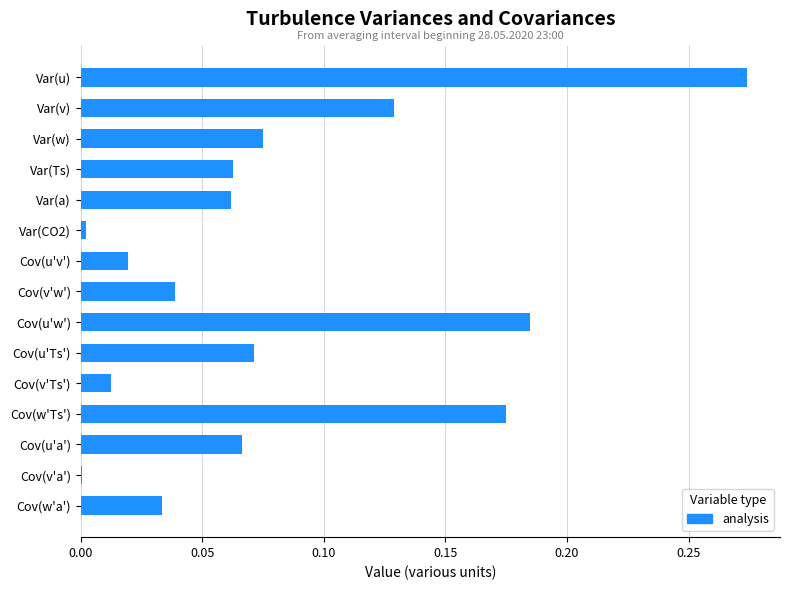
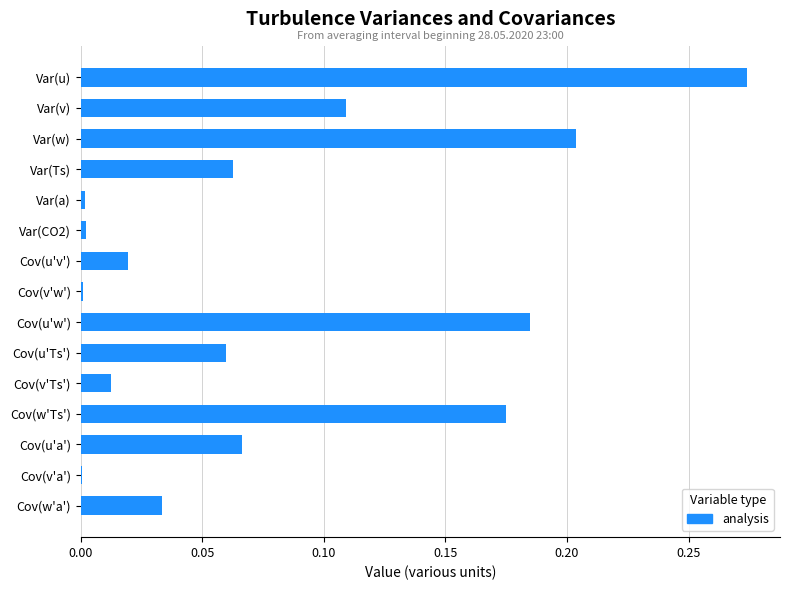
  {
    "Var(u)": 0.274,
-   "Var(v)": 0.129,
-   "Var(w)": 0.075,
+   "Var(v)": 0.109,
+   "Var(w)": 0.204,
    "Var(Ts)": 0.063,
-   "Var(a)": 0.062,
+   "Var(a)": 0.002,
    "Var(CO2)": 0.002,
    "Cov(u'v')": 0.020,
-   "Cov(v'w')": 0.039,
+   "Cov(v'w')": 0.001,
    "Cov(u'w')": 0.185,
-   "Cov(u'Ts')": 0.071,
+   "Cov(u'Ts')": 0.060,
    "Cov(v'Ts')": 0.013,
    "Cov(w'Ts')": 0.175,
    "Cov(u'a')": 0.067,
    "Cov(w'a')": 0.033
  }
